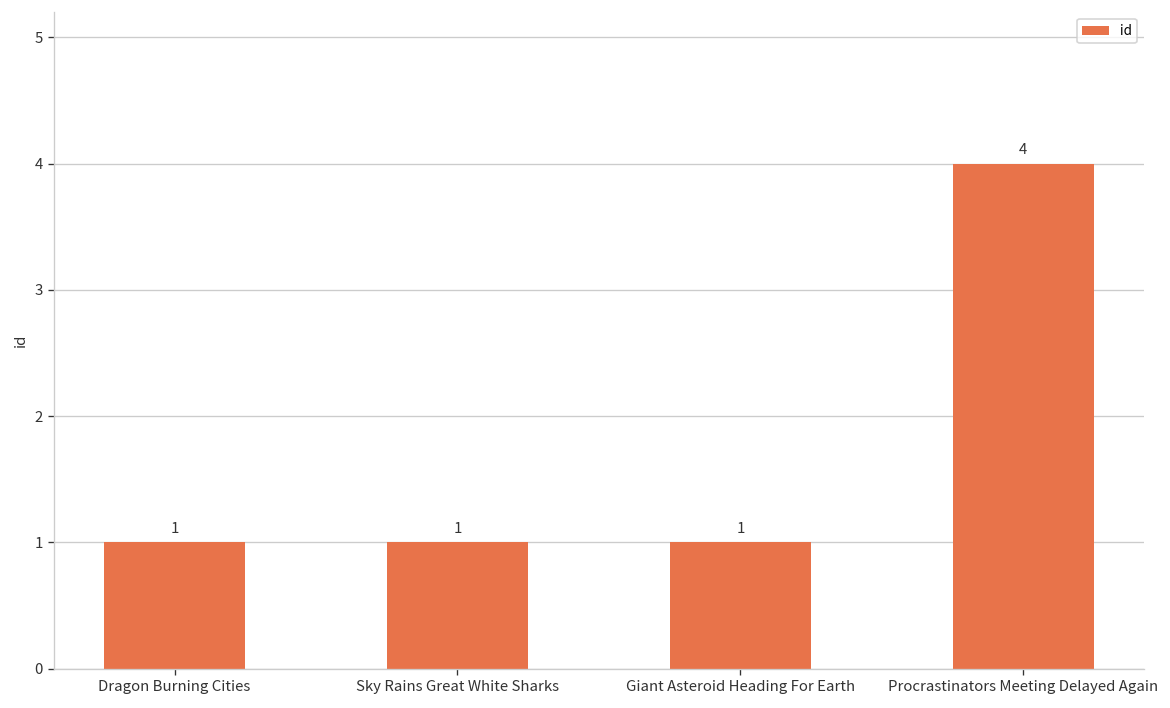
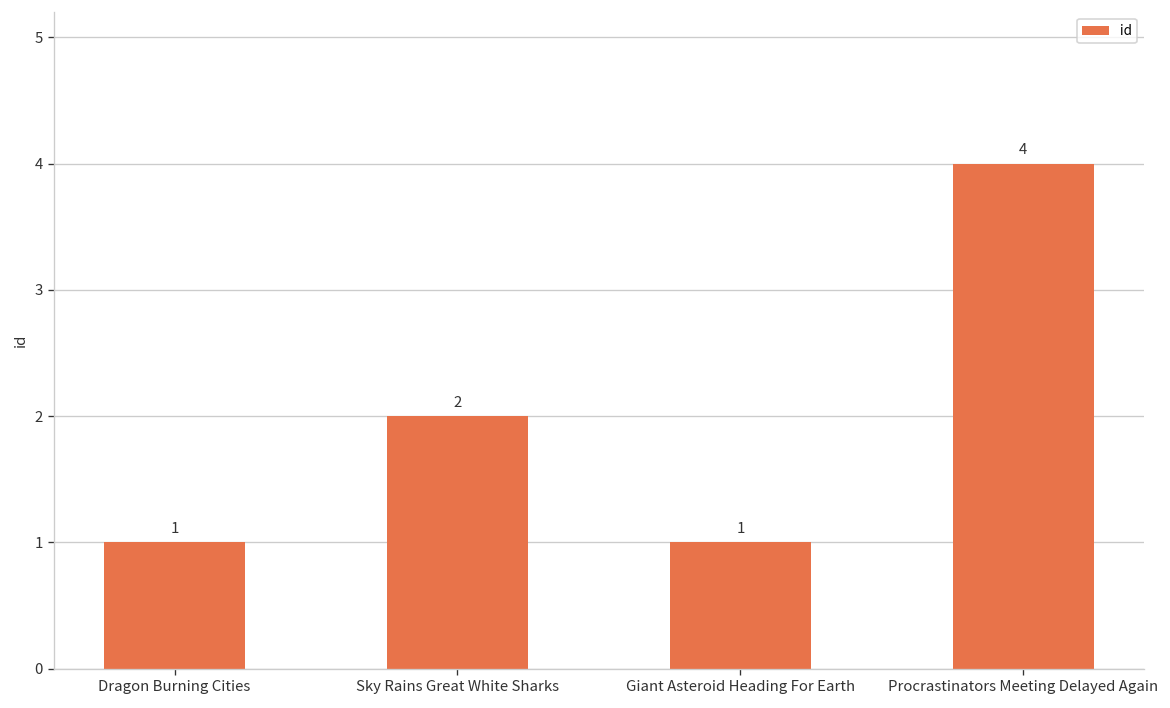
  {
    "Dragon Burning Cities": 1,
-   "Sky Rains Great White Sharks": 1,
+   "Sky Rains Great White Sharks": 2,
    "Giant Asteroid Heading For Earth": 1,
    "Procrastinators Meeting Delayed Again": 4
  }
